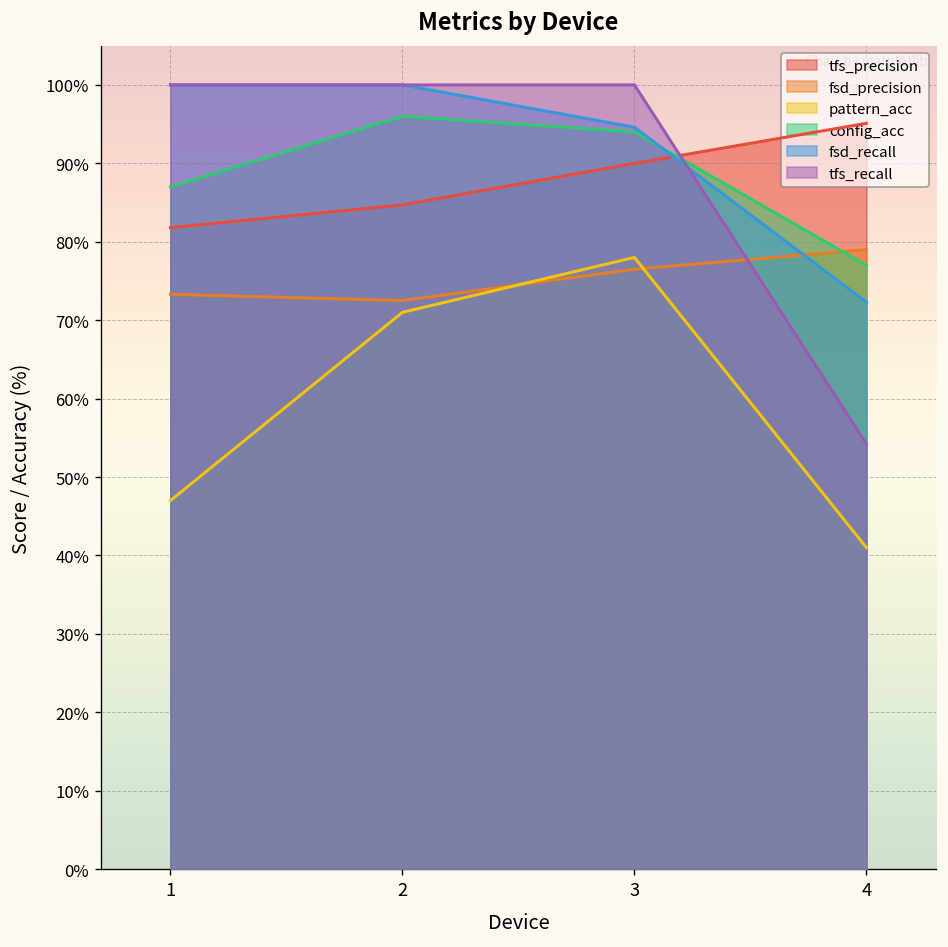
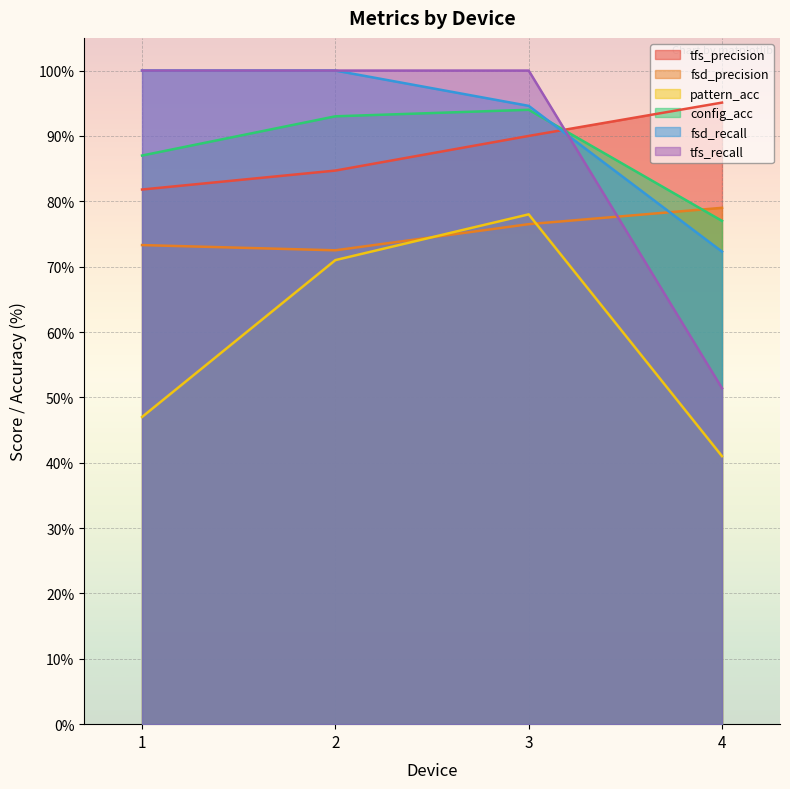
  {
    "config_acc": {
      "1": "87%",
-     "2": "96%",
+     "2": "93%",
      "3": "94%",
      "4": "77%"
    },
    "fsd_recall": {
      "3": "95%",
      "4": "72%"
    },
    "tfs_recall": {
      "3": "100%",
-     "4": "54%"
+     "4": "51%"
    }
  }
